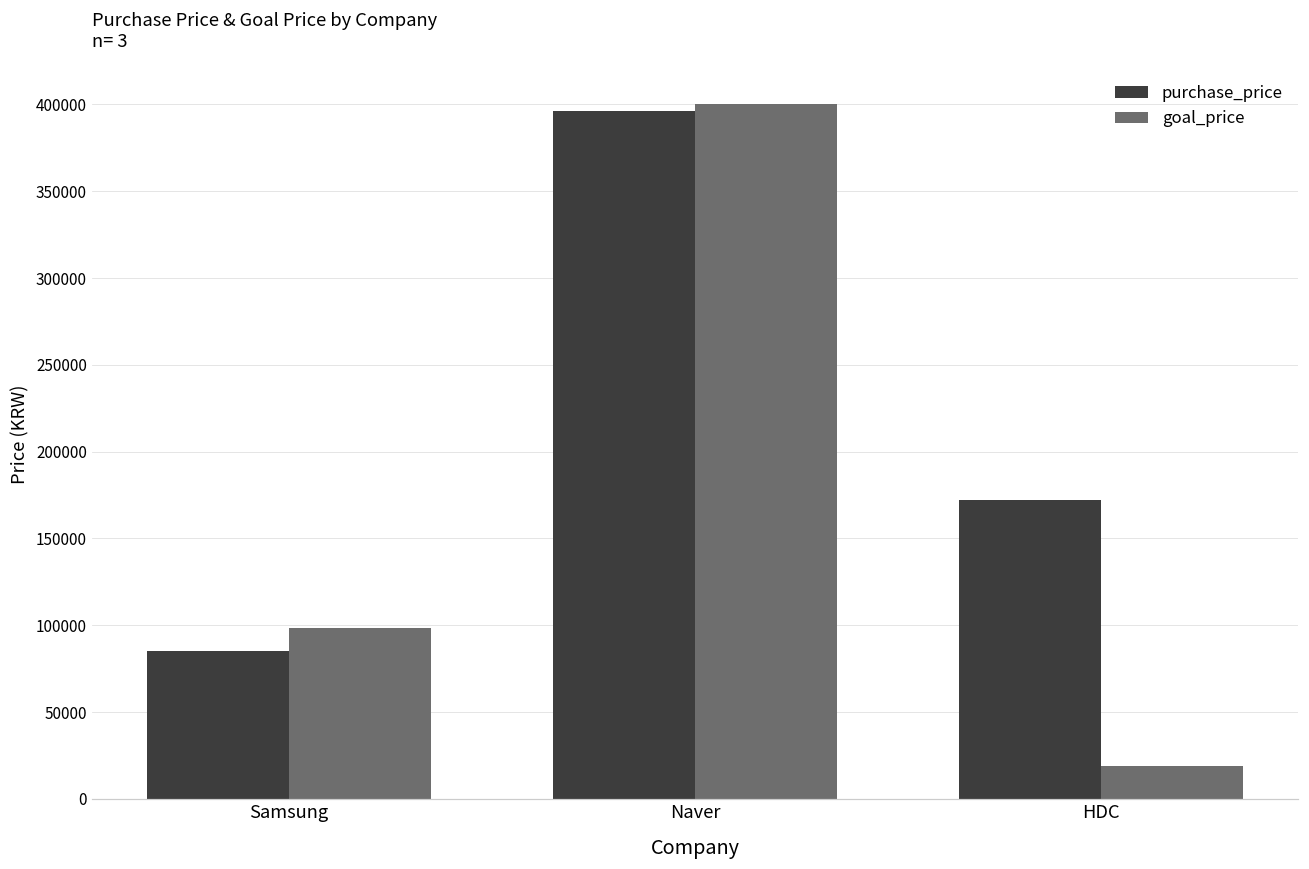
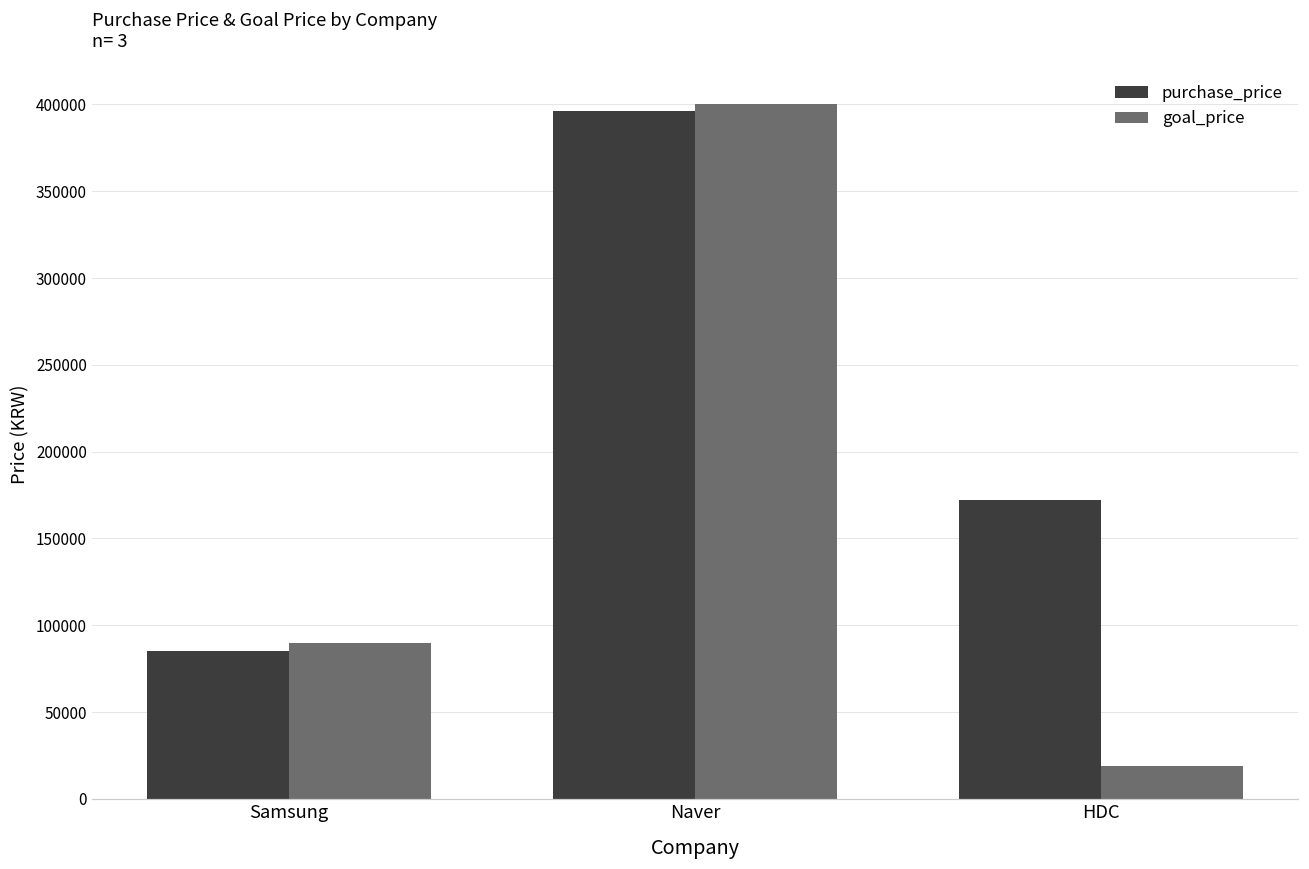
  {
    "purchase_price": {
      "Samsung": 85000,
      "Naver": 396000,
      "HDC": 172000
    },
    "goal_price": {
-     "Samsung": 98000,
+     "Samsung": 90000,
      "Naver": 400000,
      "HDC": 19000
    }
  }
